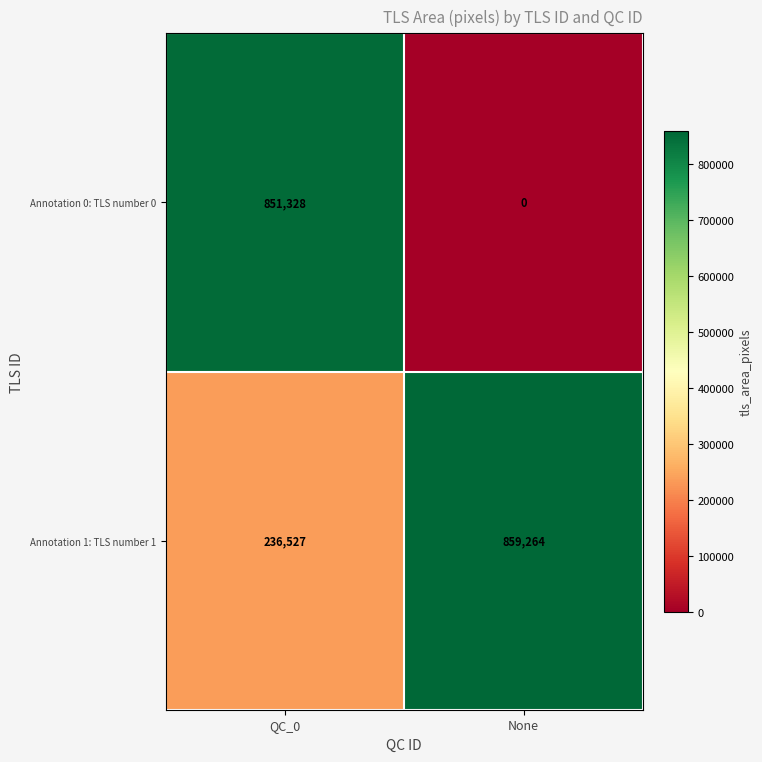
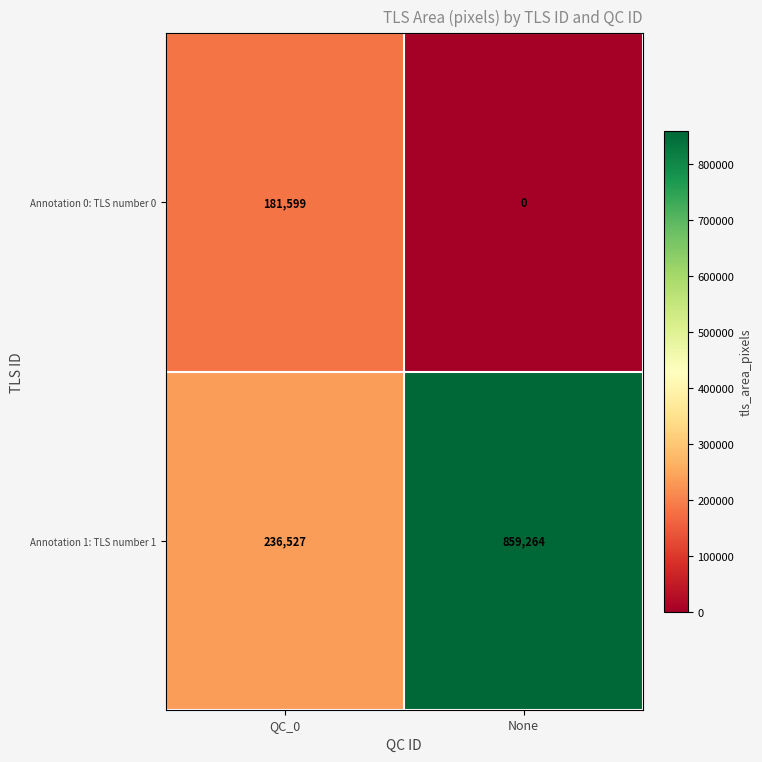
  {
    "Annotation 0: TLS number 0": {
-     "QC_0": "851,328",
+     "QC_0": "181,599",
      "None": "0"
    },
    "Annotation 1: TLS number 1": {
      "QC_0": "236,527",
      "None": "859,264"
    }
  }
